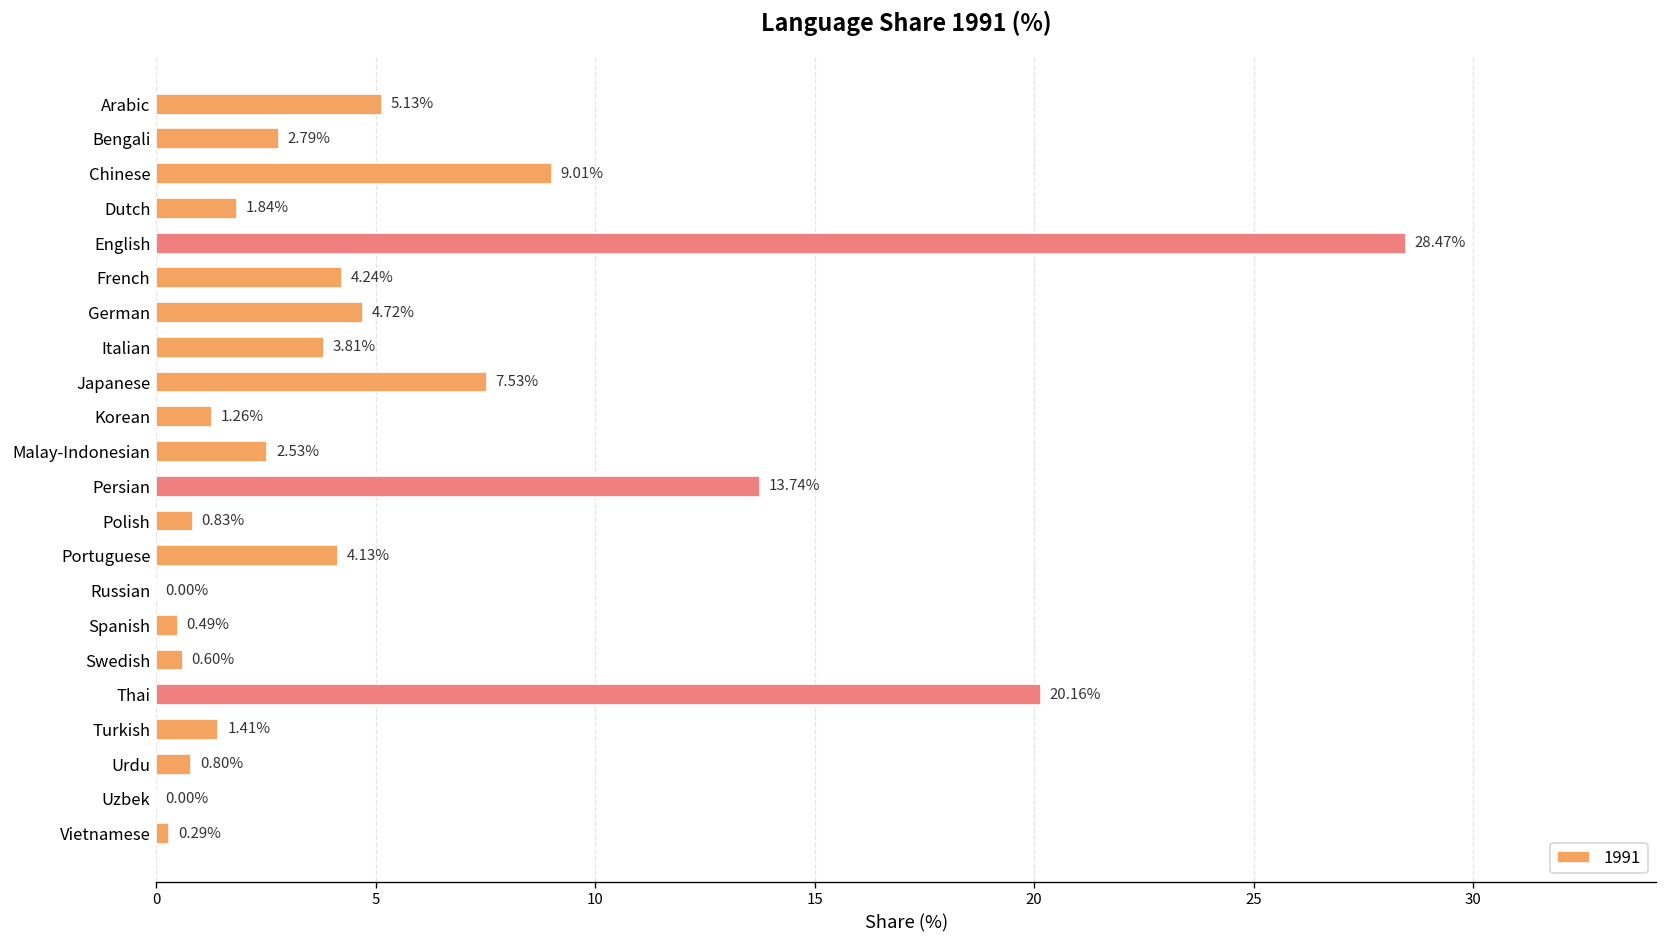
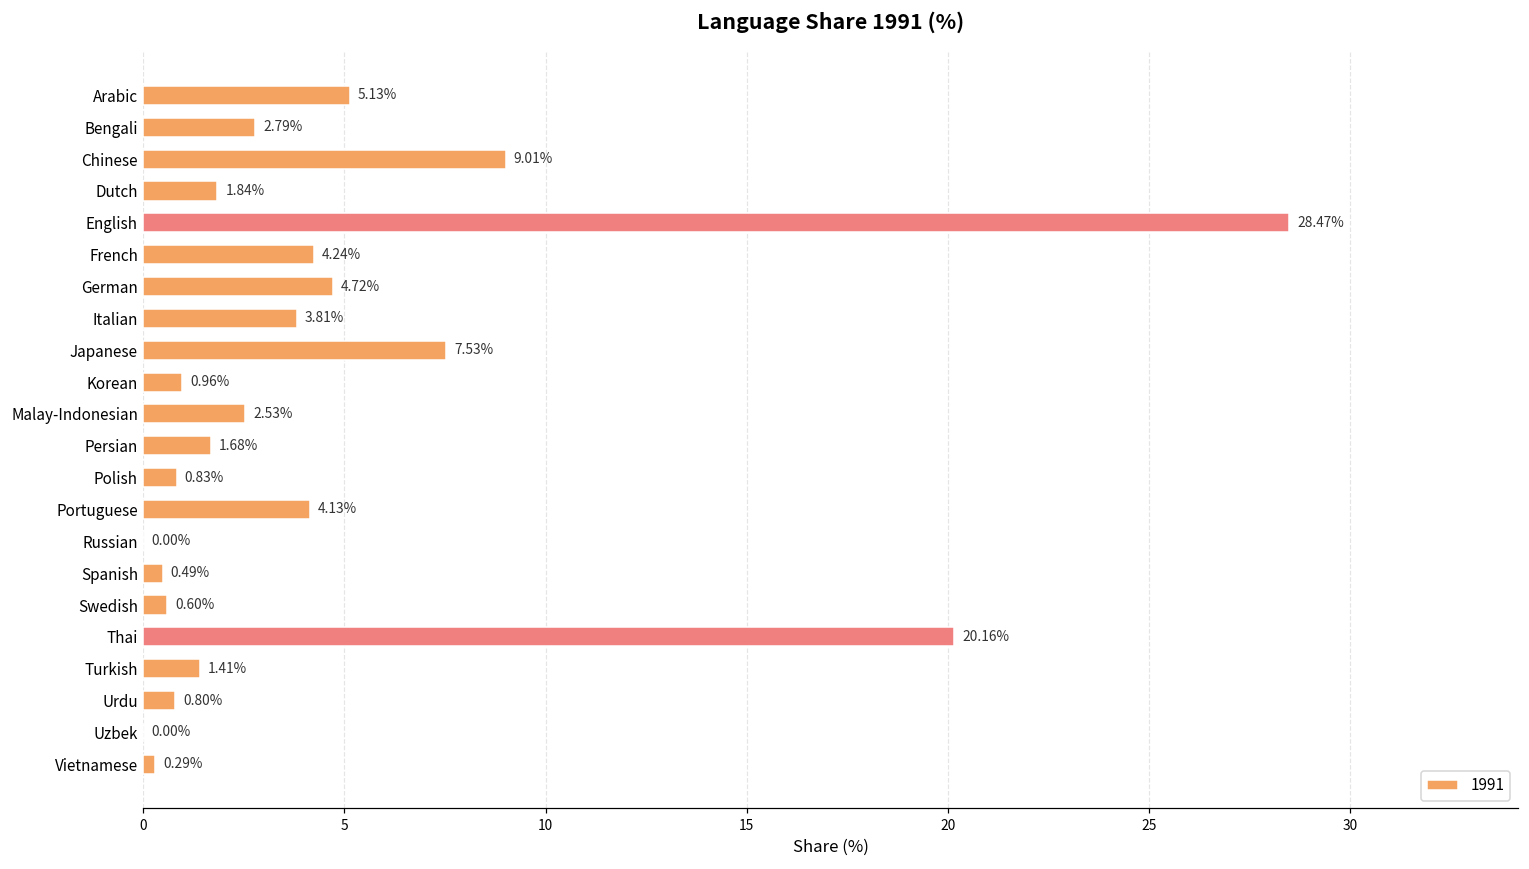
  {
    "Arabic": "5.13%",
    "Bengali": "2.79%",
    "Chinese": "9.01%",
    "Dutch": "1.84%",
    "English": "28.47%",
    "French": "4.24%",
    "German": "4.72%",
    "Italian": "3.81%",
    "Japanese": "7.53%",
-   "Korean": "1.26%",
+   "Korean": "0.96%",
    "Malay-Indonesian": "2.53%",
-   "Persian": "13.74%",
+   "Persian": "1.68%",
    "Polish": "0.83%",
    "Portuguese": "4.13%",
    "Russian": "0.00%",
    "Spanish": "0.49%",
    "Swedish": "0.60%",
    "Thai": "20.16%",
    "Turkish": "1.41%",
    "Urdu": "0.80%",
    "Uzbek": "0.00%",
    "Vietnamese": "0.29%"
  }
